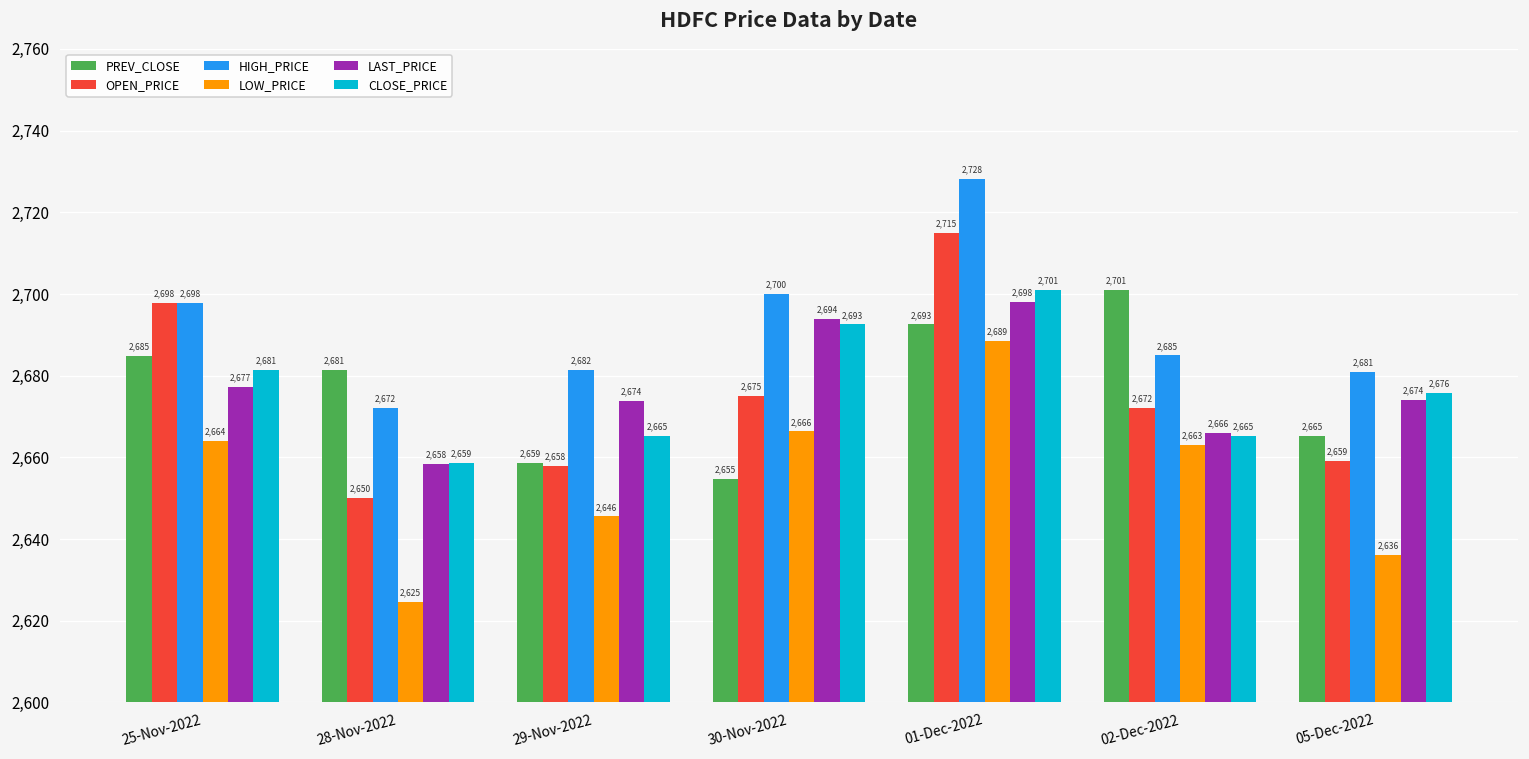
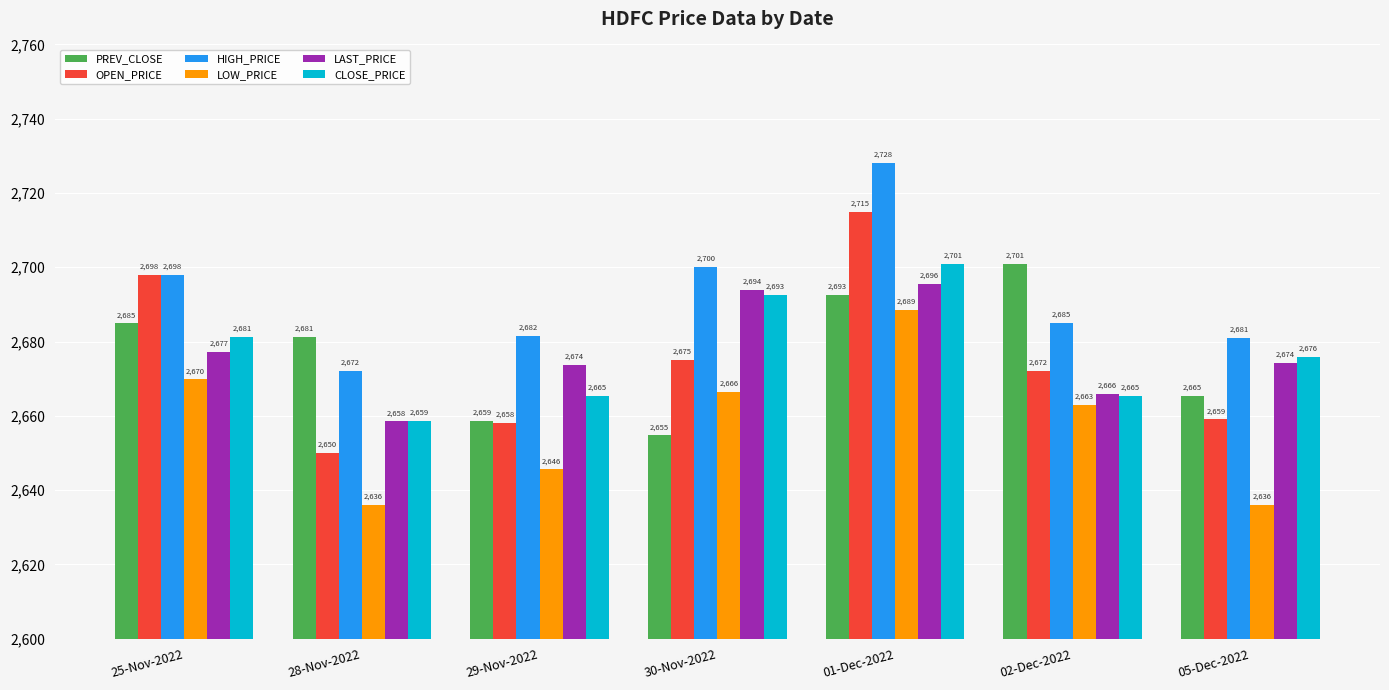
  {
    "PREV_CLOSE": {
      "25-Nov-2022": "2,685",
      "28-Nov-2022": "2,681",
      "29-Nov-2022": "2,659",
      "30-Nov-2022": "2,655",
      "01-Dec-2022": "2,693",
      "02-Dec-2022": "2,701",
      "05-Dec-2022": "2,665"
    },
    "OPEN_PRICE": {
      "25-Nov-2022": "2,698",
      "28-Nov-2022": "2,650",
      "29-Nov-2022": "2,658",
      "30-Nov-2022": "2,675",
      "01-Dec-2022": "2,715",
      "02-Dec-2022": "2,672",
      "05-Dec-2022": "2,659"
    },
    "LOW_PRICE": {
-     "25-Nov-2022": "2,664",
-     "28-Nov-2022": "2,625",
+     "25-Nov-2022": "2,670",
+     "28-Nov-2022": "2,636",
      "29-Nov-2022": "2,646",
      "30-Nov-2022": "2,666",
      "01-Dec-2022": "2,689",
      "02-Dec-2022": "2,663",
      "05-Dec-2022": "2,636"
    },
    "LAST_PRICE": {
      "25-Nov-2022": "2,677",
      "28-Nov-2022": "2,658",
      "29-Nov-2022": "2,674",
      "30-Nov-2022": "2,694",
-     "01-Dec-2022": "2,698",
+     "01-Dec-2022": "2,696",
      "02-Dec-2022": "2,666",
      "05-Dec-2022": "2,674"
    }
  }
